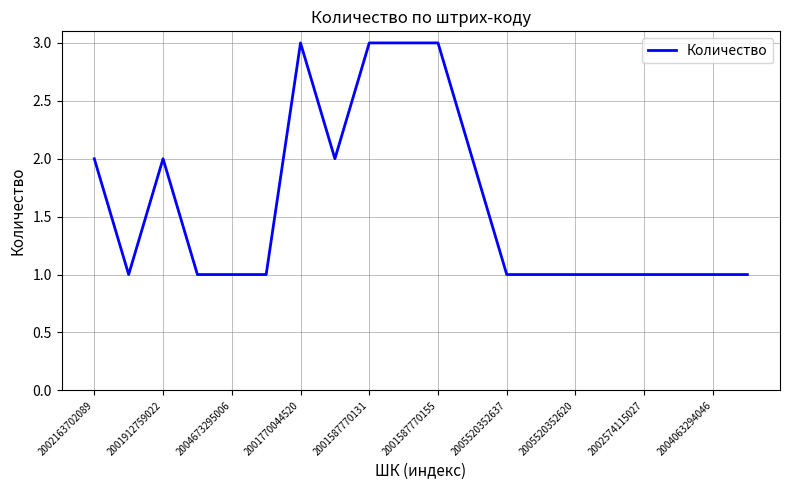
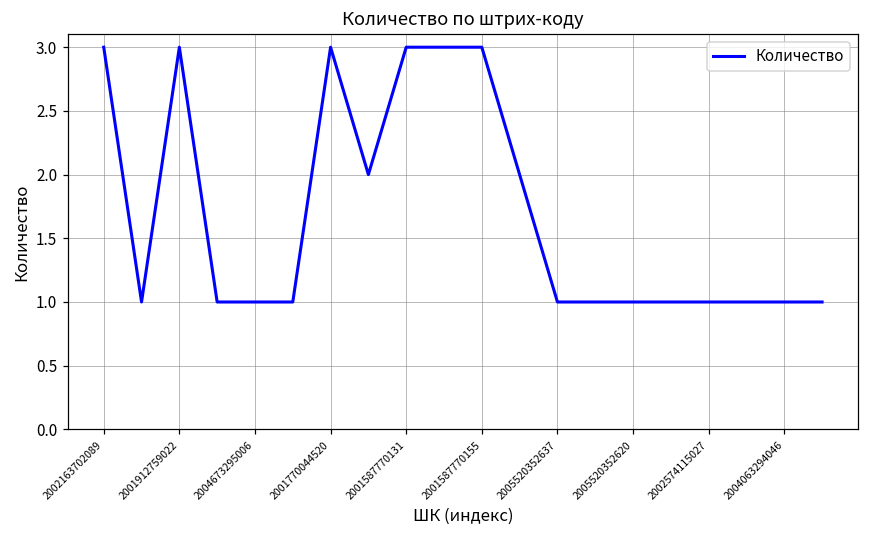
  {
-   "2002163702089": 2,
-   "2001912759022": 2,
+   "2002163702089": 3,
+   "2001912759022": 3,
    "2004673295006": 1,
    "2001770044520": 3,
    "2001587770131": 3,
    "2001587770155": 3,
    "2005520352637": 1,
    "2005520352620": 1,
    "2002574115027": 1,
    "2004063294046": 1
  }
